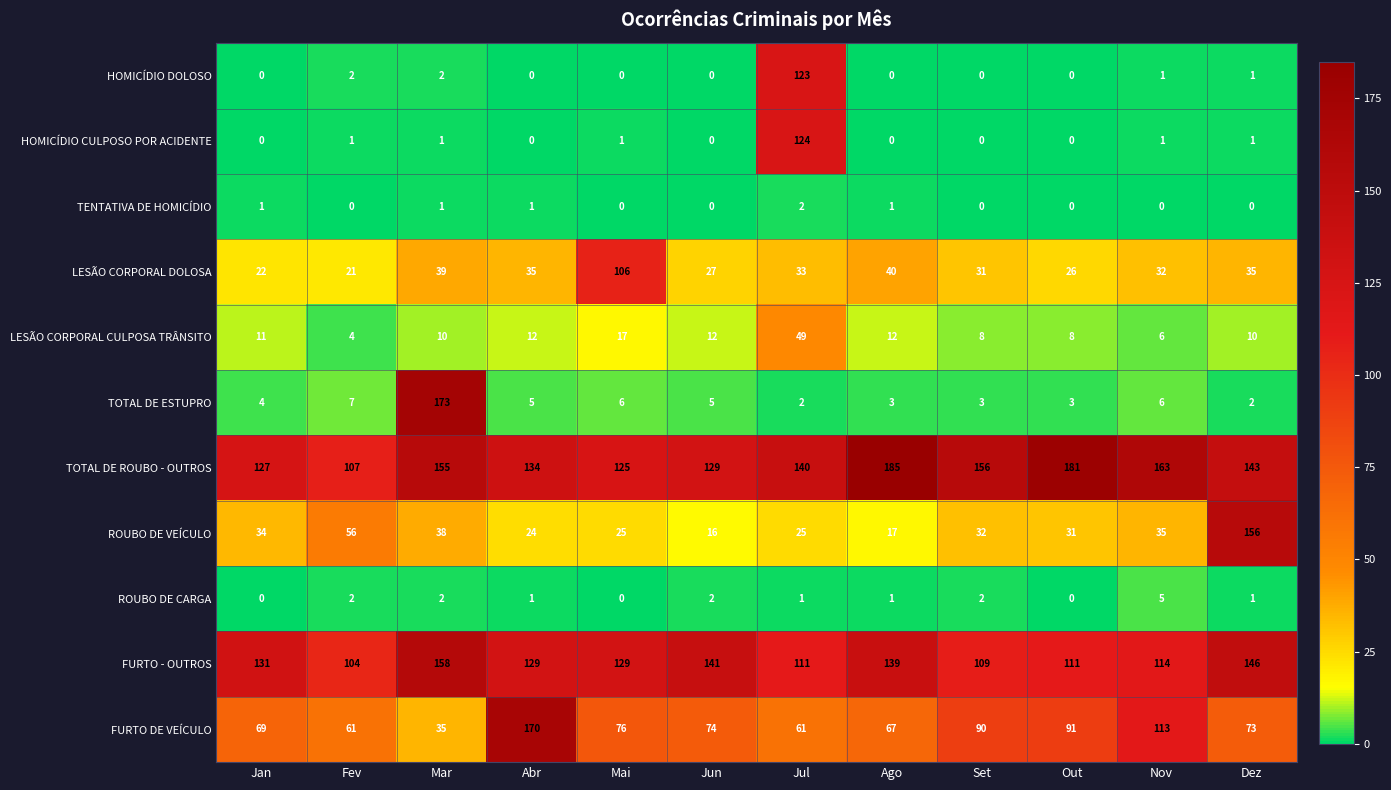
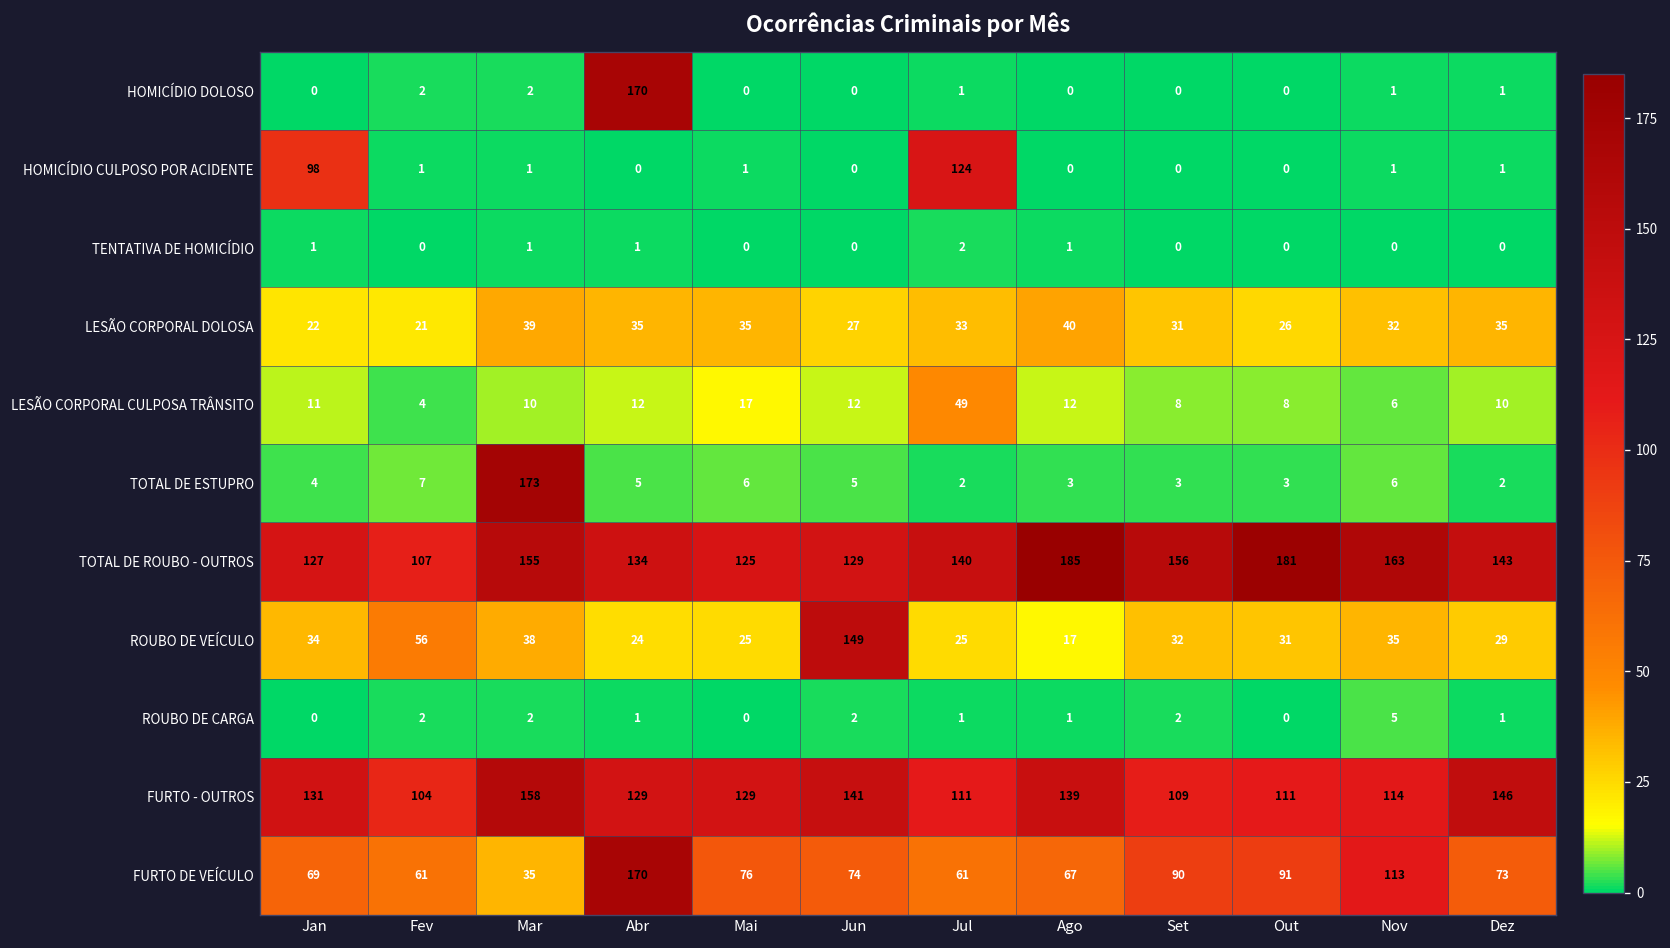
  {
    "HOMICÍDIO DOLOSO": {
      "Jan": 0,
      "Fev": 2,
      "Mar": 2,
-     "Abr": 0,
+     "Abr": 170,
      "Mai": 0,
      "Jun": 0,
-     "Jul": 123,
+     "Jul": 1,
      "Ago": 0,
      "Set": 0,
      "Out": 0,
      "Nov": 1,
      "Dez": 1
    },
    "HOMICÍDIO CULPOSO POR ACIDENTE": {
-     "Jan": 0,
+     "Jan": 98,
      "Fev": 1,
      "Mar": 1,
      "Abr": 0,
      "Mai": 1,
      "Jun": 0,
      "Jul": 124,
      "Ago": 0,
      "Set": 0,
      "Out": 0,
      "Nov": 1,
      "Dez": 1
    },
    "TENTATIVA DE HOMICÍDIO": {
      "Jan": 1,
      "Fev": 0,
      "Mar": 1,
      "Abr": 1,
      "Mai": 0,
      "Jun": 0,
      "Jul": 2,
      "Ago": 1,
      "Set": 0,
      "Out": 0,
      "Nov": 0,
      "Dez": 0
    },
    "LESÃO CORPORAL DOLOSA": {
      "Jan": 22,
      "Fev": 21,
      "Mar": 39,
      "Abr": 35,
-     "Mai": 106,
+     "Mai": 35,
      "Jun": 27,
      "Jul": 33,
      "Ago": 40,
      "Set": 31,
      "Out": 26,
      "Nov": 32,
      "Dez": 35
    },
    "LESÃO CORPORAL CULPOSA TRÂNSITO": {
      "Jan": 11,
      "Fev": 4,
      "Mar": 10,
      "Abr": 12,
      "Mai": 17,
      "Jun": 12,
      "Jul": 49,
      "Ago": 12,
      "Set": 8,
      "Out": 8,
      "Nov": 6,
      "Dez": 10
    },
    "TOTAL DE ESTUPRO": {
      "Jan": 4,
      "Fev": 7,
      "Mar": 173,
      "Abr": 5,
      "Mai": 6,
      "Jun": 5,
      "Jul": 2,
      "Ago": 3,
      "Set": 3,
      "Out": 3,
      "Nov": 6,
      "Dez": 2
    },
    "TOTAL DE ROUBO - OUTROS": {
      "Jan": 127,
      "Fev": 107,
      "Mar": 155,
      "Abr": 134,
      "Mai": 125,
      "Jun": 129,
      "Jul": 140,
      "Ago": 185,
      "Set": 156,
      "Out": 181,
      "Nov": 163,
      "Dez": 143
    },
    "ROUBO DE VEÍCULO": {
      "Jan": 34,
      "Fev": 56,
      "Mar": 38,
      "Abr": 24,
      "Mai": 25,
-     "Jun": 16,
+     "Jun": 149,
      "Jul": 25,
      "Ago": 17,
      "Set": 32,
      "Out": 31,
      "Nov": 35,
-     "Dez": 156
+     "Dez": 29
    },
    "ROUBO DE CARGA": {
      "Jan": 0,
      "Fev": 2,
      "Mar": 2,
      "Abr": 1,
      "Mai": 0,
      "Jun": 2,
      "Jul": 1,
      "Ago": 1,
      "Set": 2,
      "Out": 0,
      "Nov": 5,
      "Dez": 1
    },
    "FURTO - OUTROS": {
      "Jan": 131,
      "Fev": 104,
      "Mar": 158,
      "Abr": 129,
      "Mai": 129,
      "Jun": 141,
      "Jul": 111,
      "Ago": 139,
      "Set": 109,
      "Out": 111,
      "Nov": 114,
      "Dez": 146
    },
    "FURTO DE VEÍCULO": {
      "Jan": 69,
      "Fev": 61,
      "Mar": 35,
      "Abr": 170,
      "Mai": 76,
      "Jun": 74,
      "Jul": 61,
      "Ago": 67,
      "Set": 90,
      "Out": 91,
      "Nov": 113,
      "Dez": 73
    }
  }
